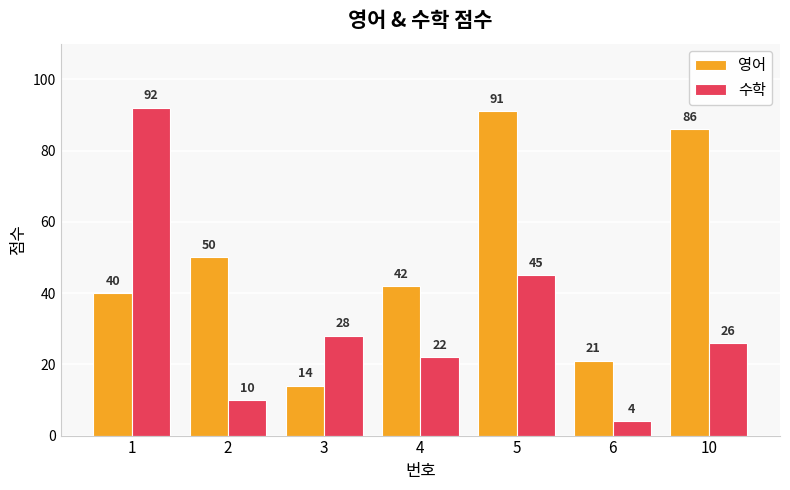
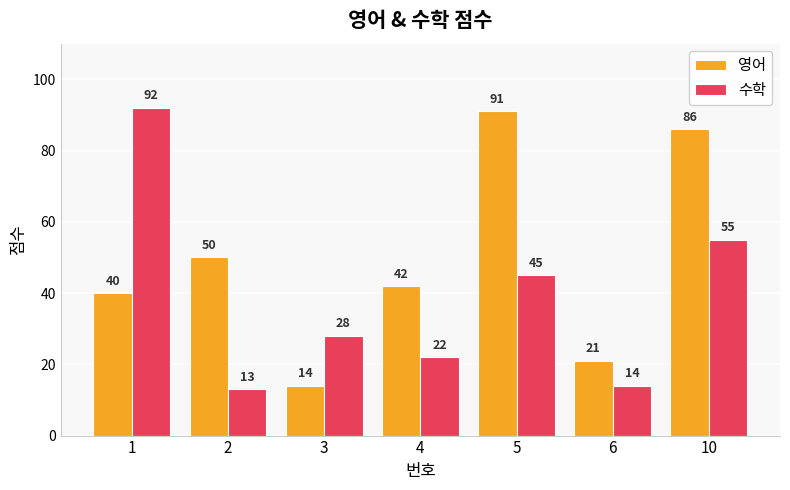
  {
    "영어": {
      "1": 40,
      "2": 50,
      "3": 14,
      "4": 42,
      "5": 91,
      "6": 21,
      "10": 86
    },
    "수학": {
      "1": 92,
-     "2": 10,
+     "2": 13,
      "3": 28,
      "4": 22,
      "5": 45,
-     "6": 4,
-     "10": 26
+     "6": 14,
+     "10": 55
    }
  }
